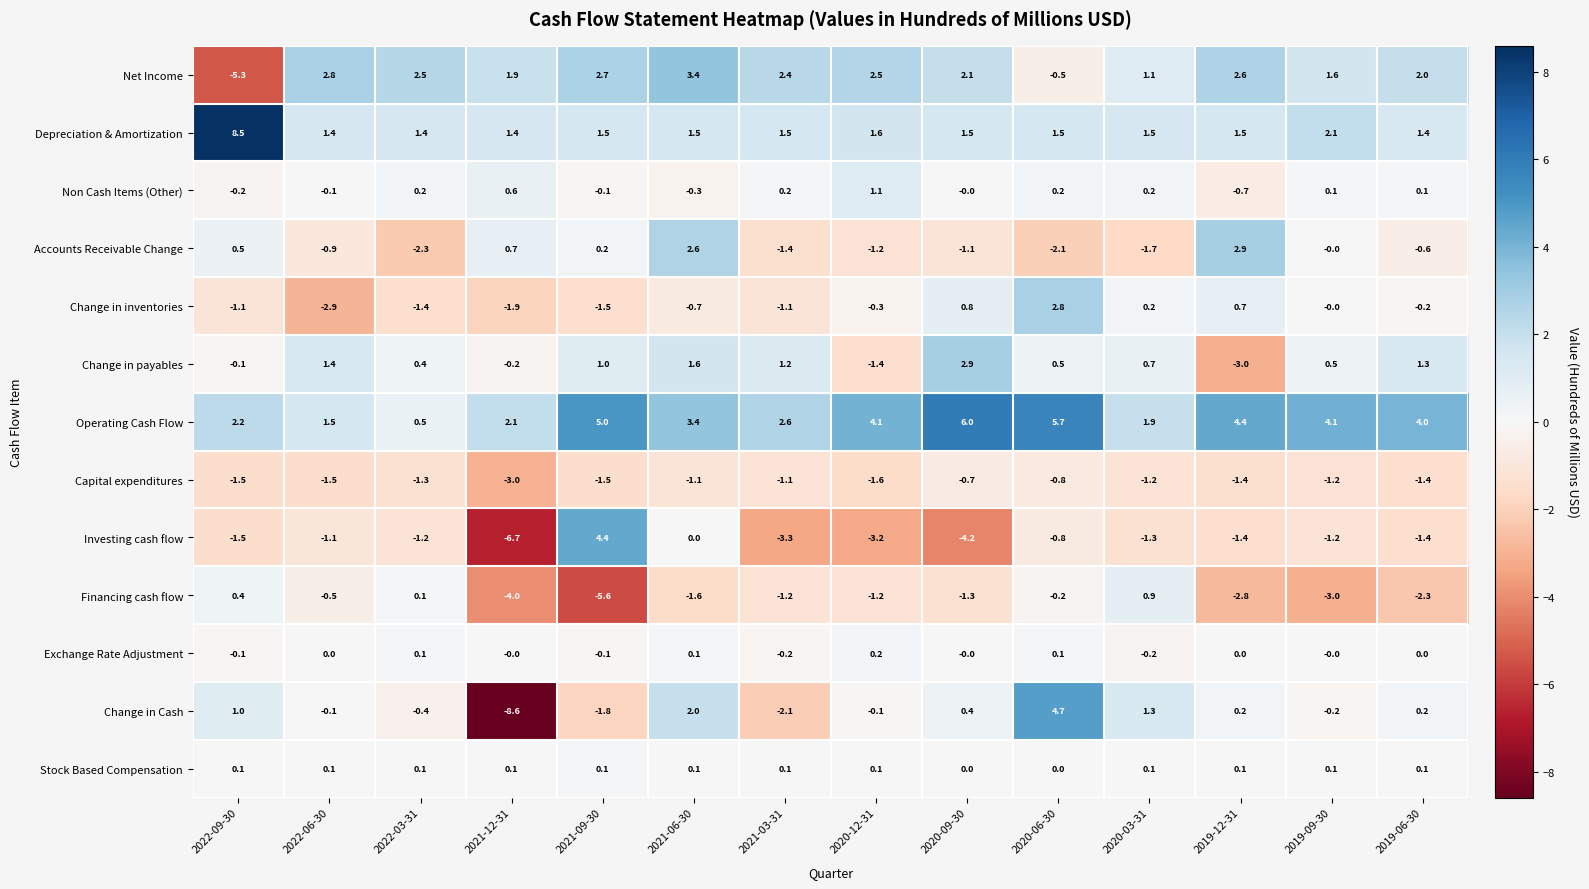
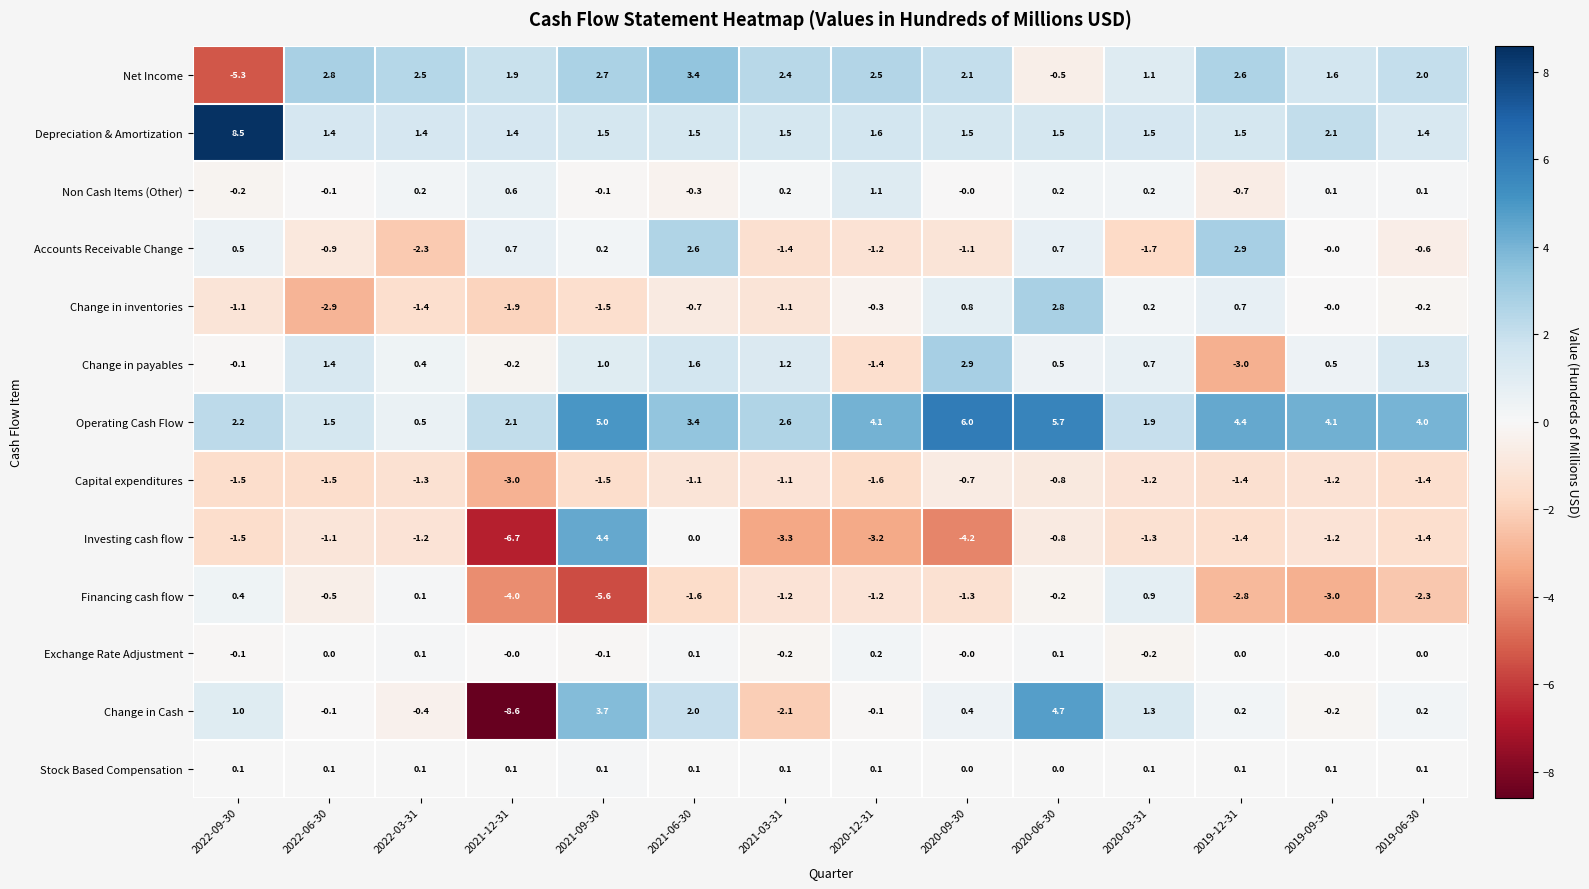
  {
    "Net Income": {
      "2022-09-30": -5.3,
      "2022-06-30": 2.8,
      "2022-03-31": 2.5,
      "2021-12-31": 1.9,
      "2021-09-30": 2.7,
      "2021-06-30": 3.4,
      "2021-03-31": 2.4,
      "2020-12-31": 2.5,
      "2020-09-30": 2.1,
      "2020-06-30": -0.5,
      "2020-03-31": 1.1,
      "2019-12-31": 2.6,
      "2019-09-30": 1.6,
      "2019-06-30": 2.0
    },
    "Depreciation & Amortization": {
      "2022-09-30": 8.5,
      "2022-06-30": 1.4,
      "2022-03-31": 1.4,
      "2021-12-31": 1.4,
      "2021-09-30": 1.5,
      "2021-06-30": 1.5,
      "2021-03-31": 1.5,
      "2020-12-31": 1.6,
      "2020-09-30": 1.5,
      "2020-06-30": 1.5,
      "2020-03-31": 1.5,
      "2019-12-31": 1.5,
      "2019-09-30": 2.1,
      "2019-06-30": 1.4
    },
    "Non Cash Items (Other)": {
      "2022-09-30": -0.2,
      "2022-06-30": -0.1,
      "2022-03-31": 0.2,
      "2021-12-31": 0.6,
      "2021-09-30": -0.1,
      "2021-06-30": -0.3,
      "2021-03-31": 0.2,
      "2020-12-31": 1.1,
      "2020-09-30": -0.0,
      "2020-06-30": 0.2,
      "2020-03-31": 0.2,
      "2019-12-31": -0.7,
      "2019-09-30": 0.1,
      "2019-06-30": 0.1
    },
    "Accounts Receivable Change": {
      "2022-09-30": 0.5,
      "2022-06-30": -0.9,
      "2022-03-31": -2.3,
      "2021-12-31": 0.7,
      "2021-09-30": 0.2,
      "2021-06-30": 2.6,
      "2021-03-31": -1.4,
      "2020-12-31": -1.2,
      "2020-09-30": -1.1,
-     "2020-06-30": -2.1,
+     "2020-06-30": 0.7,
      "2020-03-31": -1.7,
      "2019-12-31": 2.9,
      "2019-09-30": -0.0,
      "2019-06-30": -0.6
    },
    "Change in inventories": {
      "2022-09-30": -1.1,
      "2022-06-30": -2.9,
      "2022-03-31": -1.4,
      "2021-12-31": -1.9,
      "2021-09-30": -1.5,
      "2021-06-30": -0.7,
      "2021-03-31": -1.1,
      "2020-12-31": -0.3,
      "2020-09-30": 0.8,
      "2020-06-30": 2.8,
      "2020-03-31": 0.2,
      "2019-12-31": 0.7,
      "2019-09-30": -0.0,
      "2019-06-30": -0.2
    },
    "Change in payables": {
      "2022-09-30": -0.1,
      "2022-06-30": 1.4,
      "2022-03-31": 0.4,
      "2021-12-31": -0.2,
      "2021-09-30": 1.0,
      "2021-06-30": 1.6,
      "2021-03-31": 1.2,
      "2020-12-31": -1.4,
      "2020-09-30": 2.9,
      "2020-06-30": 0.5,
      "2020-03-31": 0.7,
      "2019-12-31": -3.0,
      "2019-09-30": 0.5,
      "2019-06-30": 1.3
    },
    "Operating Cash Flow": {
      "2022-09-30": 2.2,
      "2022-06-30": 1.5,
      "2022-03-31": 0.5,
      "2021-12-31": 2.1,
      "2021-09-30": 5.0,
      "2021-06-30": 3.4,
      "2021-03-31": 2.6,
      "2020-12-31": 4.1,
      "2020-09-30": 6.0,
      "2020-06-30": 5.7,
      "2020-03-31": 1.9,
      "2019-12-31": 4.4,
      "2019-09-30": 4.1,
      "2019-06-30": 4.0
    },
    "Capital expenditures": {
      "2022-09-30": -1.5,
      "2022-06-30": -1.5,
      "2022-03-31": -1.3,
      "2021-12-31": -3.0,
      "2021-09-30": -1.5,
      "2021-06-30": -1.1,
      "2021-03-31": -1.1,
      "2020-12-31": -1.6,
      "2020-09-30": -0.7,
      "2020-06-30": -0.8,
      "2020-03-31": -1.2,
      "2019-12-31": -1.4,
      "2019-09-30": -1.2,
      "2019-06-30": -1.4
    },
    "Investing cash flow": {
      "2022-09-30": -1.5,
      "2022-06-30": -1.1,
      "2022-03-31": -1.2,
      "2021-12-31": -6.7,
      "2021-09-30": 4.4,
      "2021-06-30": 0.0,
      "2021-03-31": -3.3,
      "2020-12-31": -3.2,
      "2020-09-30": -4.2,
      "2020-06-30": -0.8,
      "2020-03-31": -1.3,
      "2019-12-31": -1.4,
      "2019-09-30": -1.2,
      "2019-06-30": -1.4
    },
    "Financing cash flow": {
      "2022-09-30": 0.4,
      "2022-06-30": -0.5,
      "2022-03-31": 0.1,
      "2021-12-31": -4.0,
      "2021-09-30": -5.6,
      "2021-06-30": -1.6,
      "2021-03-31": -1.2,
      "2020-12-31": -1.2,
      "2020-09-30": -1.3,
      "2020-06-30": -0.2,
      "2020-03-31": 0.9,
      "2019-12-31": -2.8,
      "2019-09-30": -3.0,
      "2019-06-30": -2.3
    },
    "Exchange Rate Adjustment": {
      "2022-09-30": -0.1,
      "2022-06-30": 0.0,
      "2022-03-31": 0.1,
      "2021-12-31": -0.0,
      "2021-09-30": -0.1,
      "2021-06-30": 0.1,
      "2021-03-31": -0.2,
      "2020-12-31": 0.2,
      "2020-09-30": -0.0,
      "2020-06-30": 0.1,
      "2020-03-31": -0.2,
      "2019-12-31": 0.0,
      "2019-09-30": -0.0,
      "2019-06-30": 0.0
    },
    "Change in Cash": {
      "2022-09-30": 1.0,
      "2022-06-30": -0.1,
      "2022-03-31": -0.4,
      "2021-12-31": -8.6,
-     "2021-09-30": -1.8,
+     "2021-09-30": 3.7,
      "2021-06-30": 2.0,
      "2021-03-31": -2.1,
      "2020-12-31": -0.1,
      "2020-09-30": 0.4,
      "2020-06-30": 4.7,
      "2020-03-31": 1.3,
      "2019-12-31": 0.2,
      "2019-09-30": -0.2,
      "2019-06-30": 0.2
    },
    "Stock Based Compensation": {
      "2022-09-30": 0.1,
      "2022-06-30": 0.1,
      "2022-03-31": 0.1,
      "2021-12-31": 0.1,
      "2021-09-30": 0.1,
      "2021-06-30": 0.1,
      "2021-03-31": 0.1,
      "2020-12-31": 0.1,
      "2020-09-30": 0.0,
      "2020-06-30": 0.0,
      "2020-03-31": 0.1,
      "2019-12-31": 0.1,
      "2019-09-30": 0.1,
      "2019-06-30": 0.1
    }
  }
